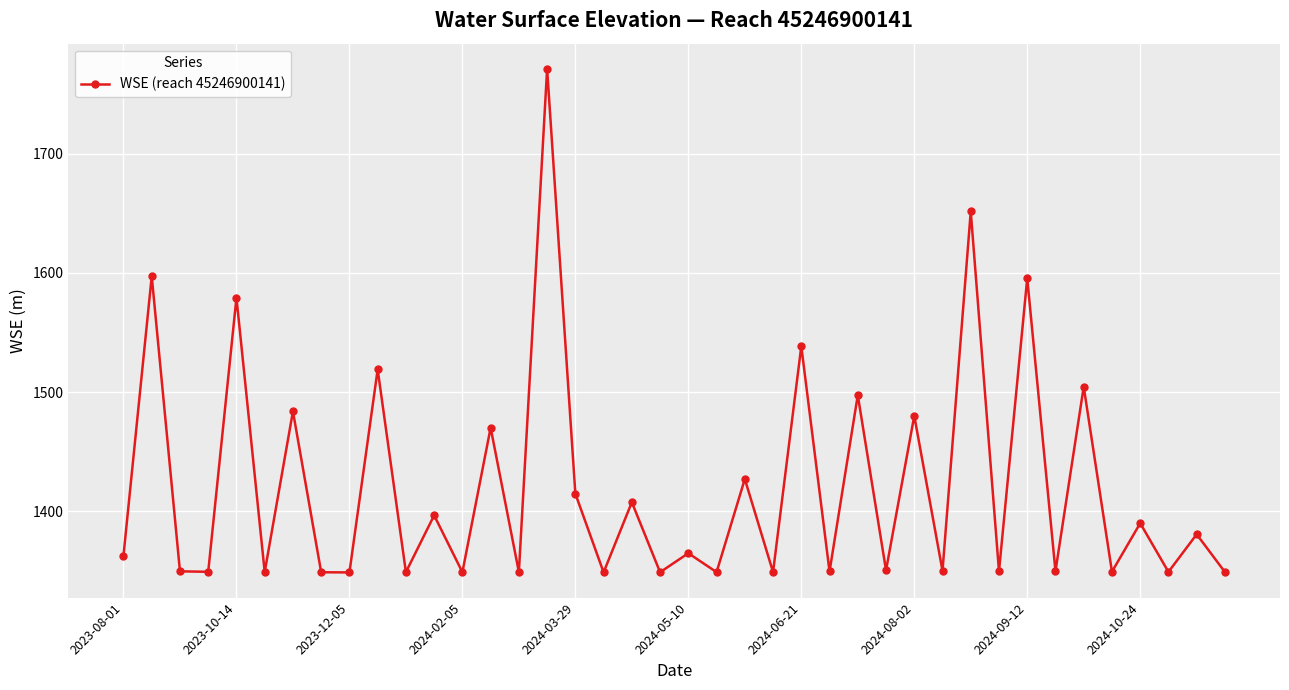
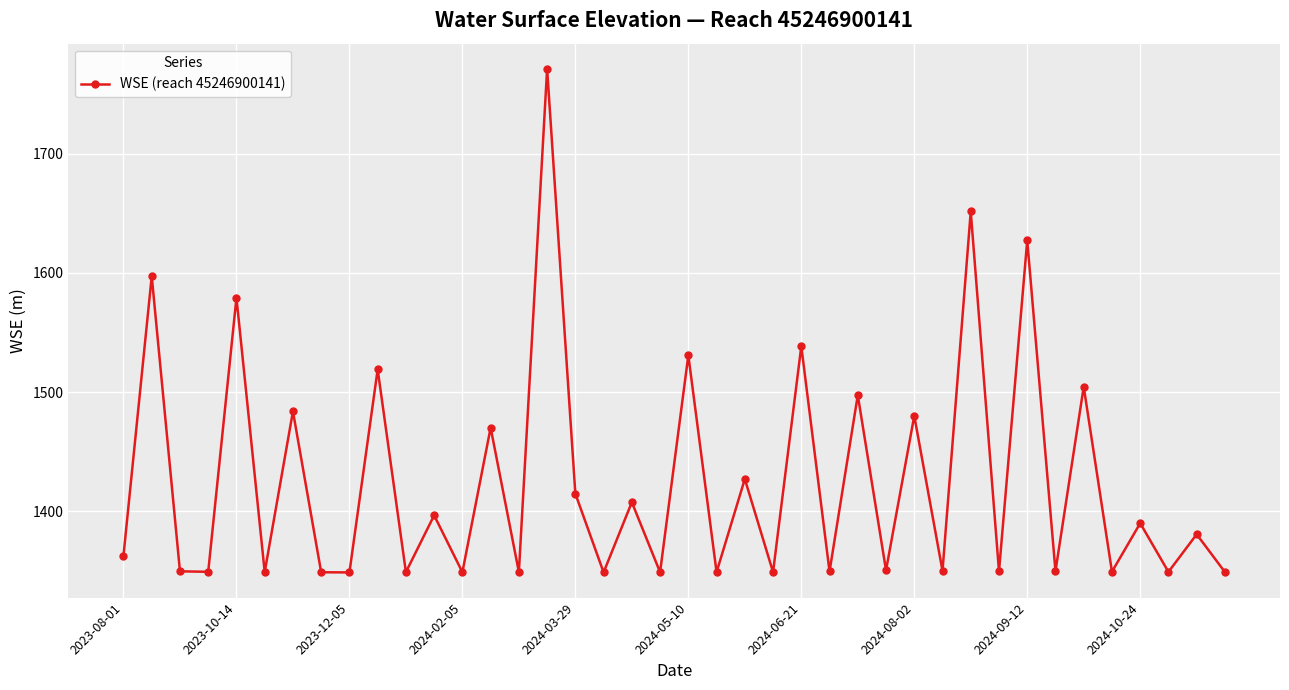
  {
    "2023-08-01": 1363,
    "2023-10-14": 1579,
    "2023-12-05": 1349,
    "2024-02-05": 1349,
    "2024-03-29": 1415,
-   "2024-05-10": 1365,
+   "2024-05-10": 1531,
    "2024-06-21": 1539,
    "2024-08-02": 1480,
-   "2024-09-12": 1596,
+   "2024-09-12": 1627,
    "2024-10-24": 1390
  }
